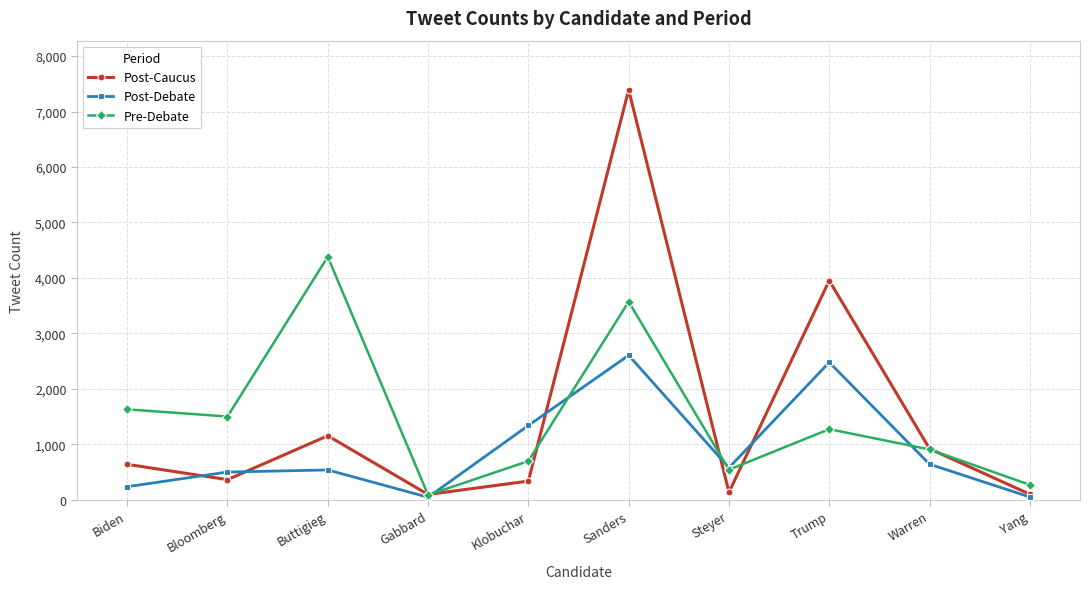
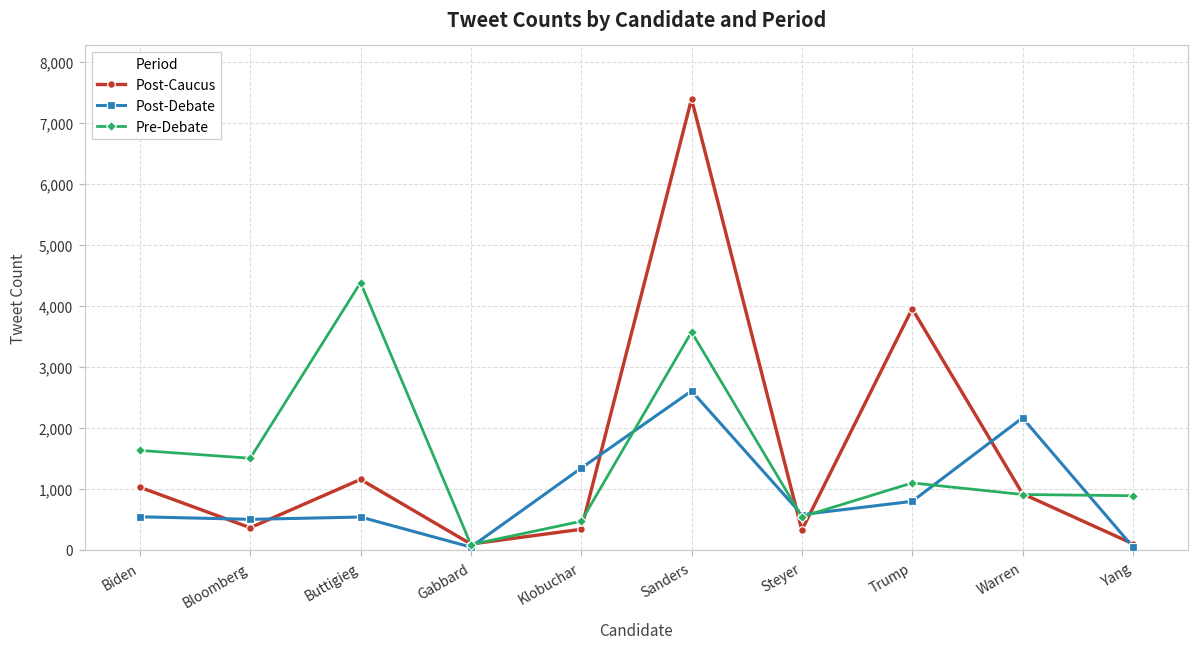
  {
    "Post-Caucus": {
-     "Biden": "600",
+     "Biden": "1,000",
      "Bloomberg": "400",
      "Buttigieg": "1,200",
      "Klobuchar": "300",
      "Sanders": "7,400",
-     "Steyer": "100",
+     "Steyer": "300",
      "Trump": "4,000",
      "Yang": "100"
    },
    "Post-Debate": {
-     "Biden": "200",
+     "Biden": "500",
      "Bloomberg": "500",
      "Buttigieg": "500",
      "Klobuchar": "1,300",
      "Sanders": "2,600",
-     "Trump": "2,500",
-     "Warren": "600",
+     "Trump": "800",
+     "Warren": "2,200",
      "Yang": "100"
    },
    "Pre-Debate": {
      "Biden": "1,600",
      "Bloomberg": "1,500",
      "Buttigieg": "4,400",
-     "Klobuchar": "700",
+     "Klobuchar": "500",
      "Sanders": "3,600",
-     "Trump": "1,300",
-     "Yang": "300"
+     "Trump": "1,100",
+     "Yang": "900"
    }
  }
